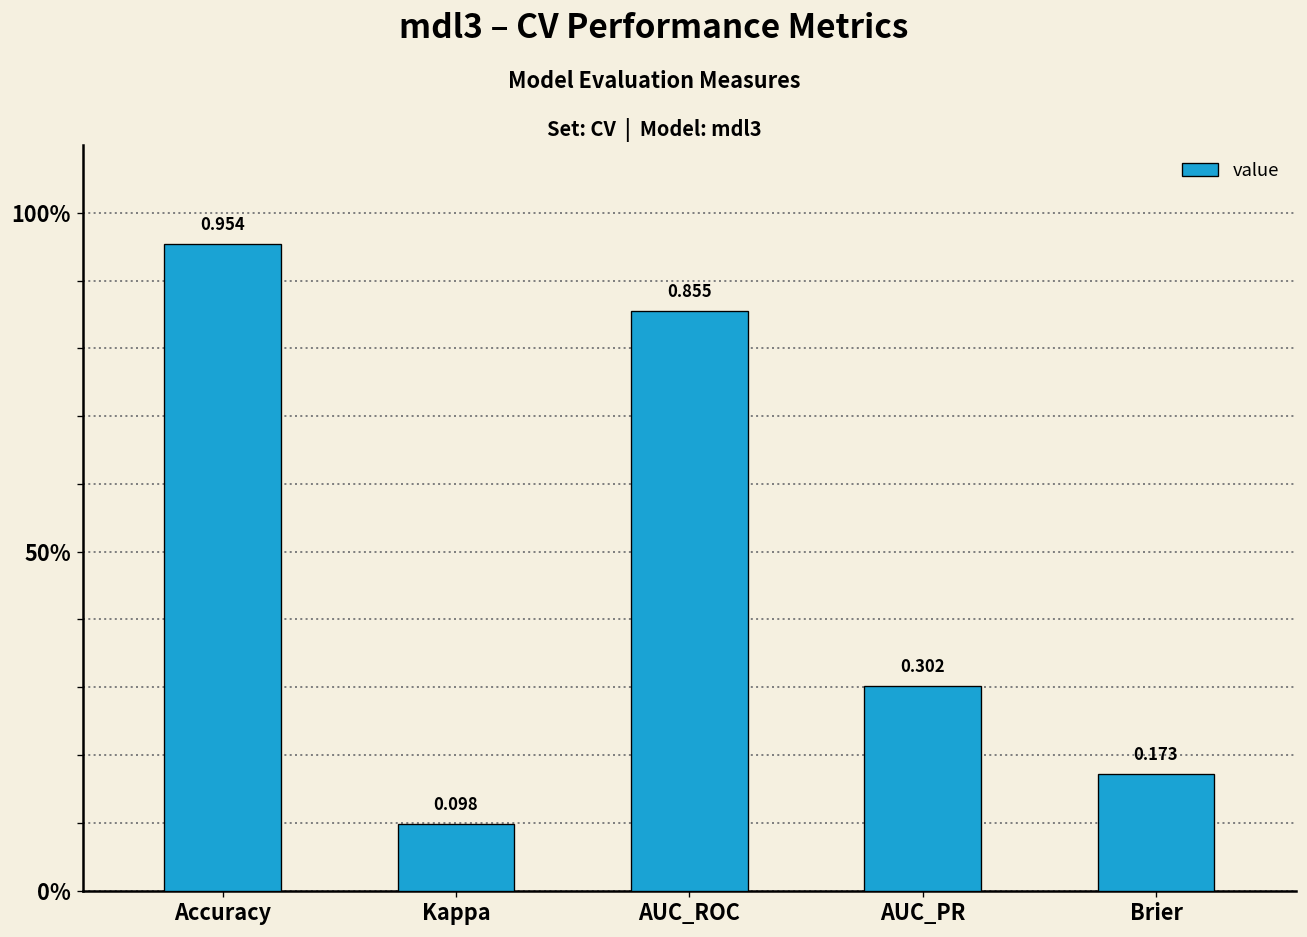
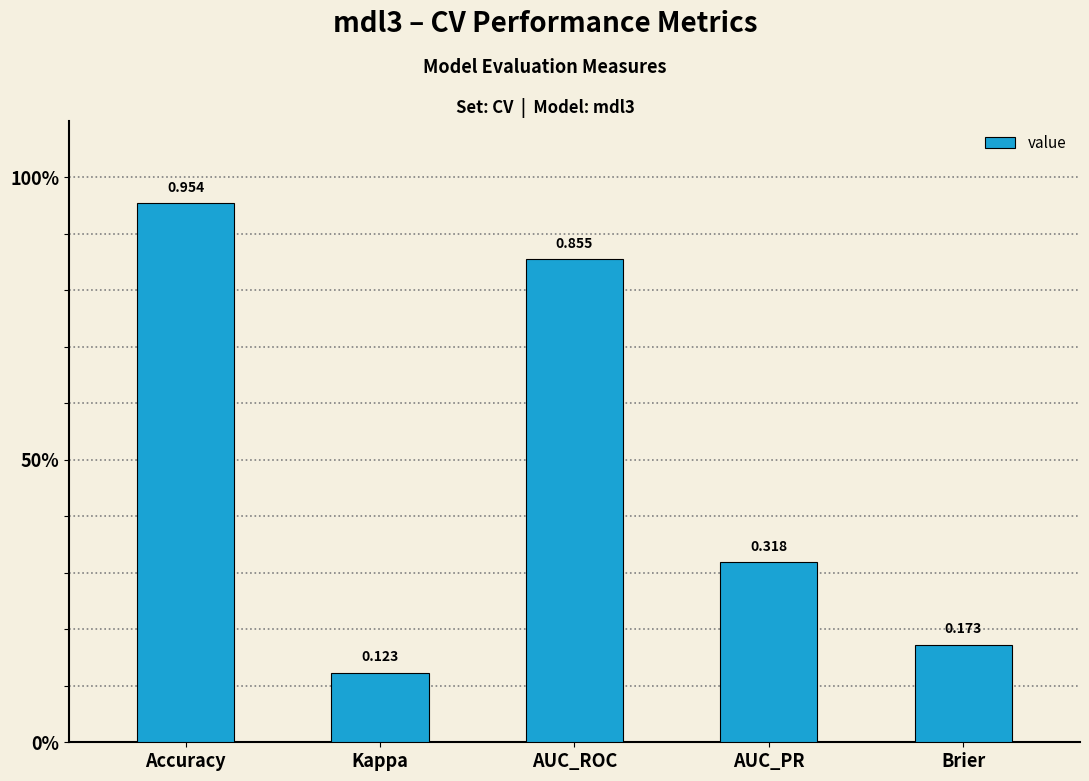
  {
    "Accuracy": 0.954,
-   "Kappa": 0.098,
+   "Kappa": 0.123,
    "AUC_ROC": 0.855,
-   "AUC_PR": 0.302,
+   "AUC_PR": 0.318,
    "Brier": 0.173
  }
